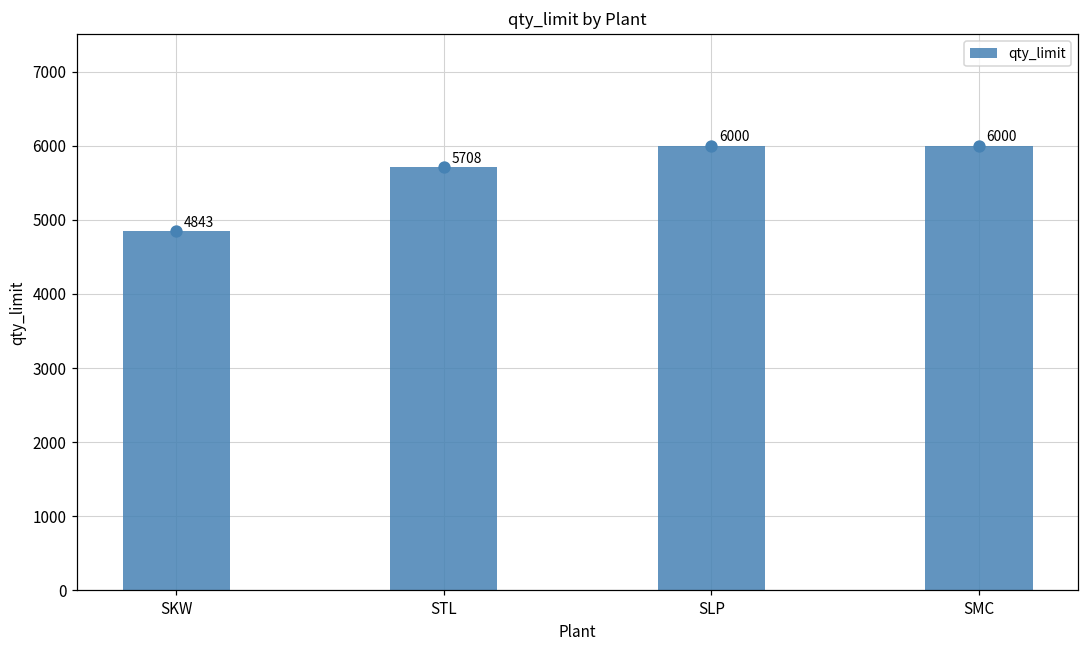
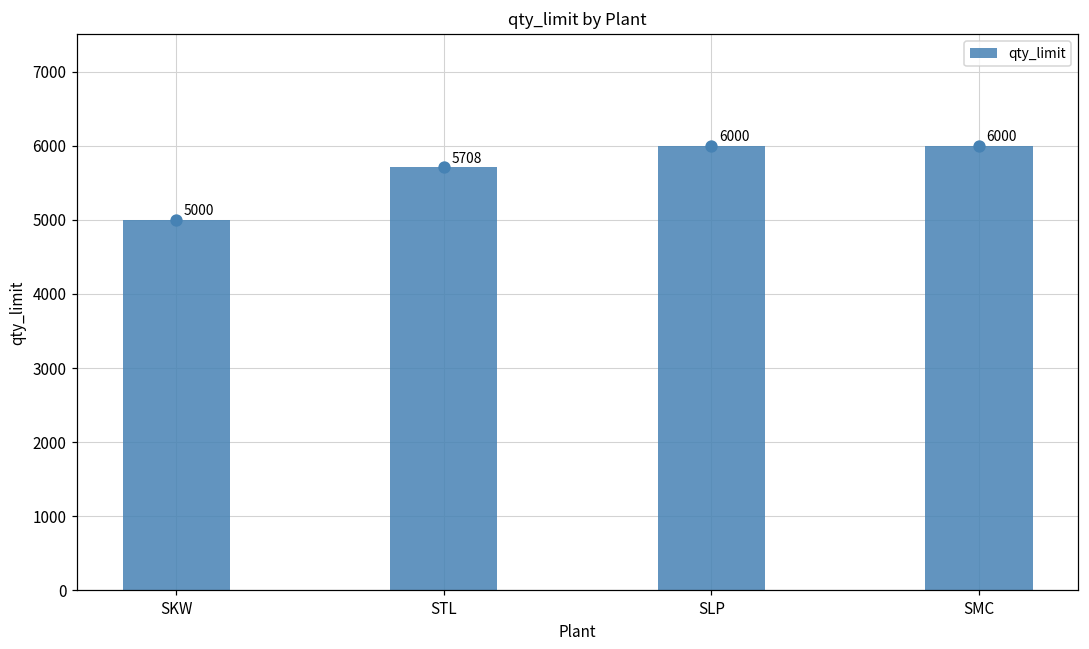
  {
-   "SKW": 4843,
+   "SKW": 5000,
    "STL": 5708,
    "SLP": 6000,
    "SMC": 6000
  }
